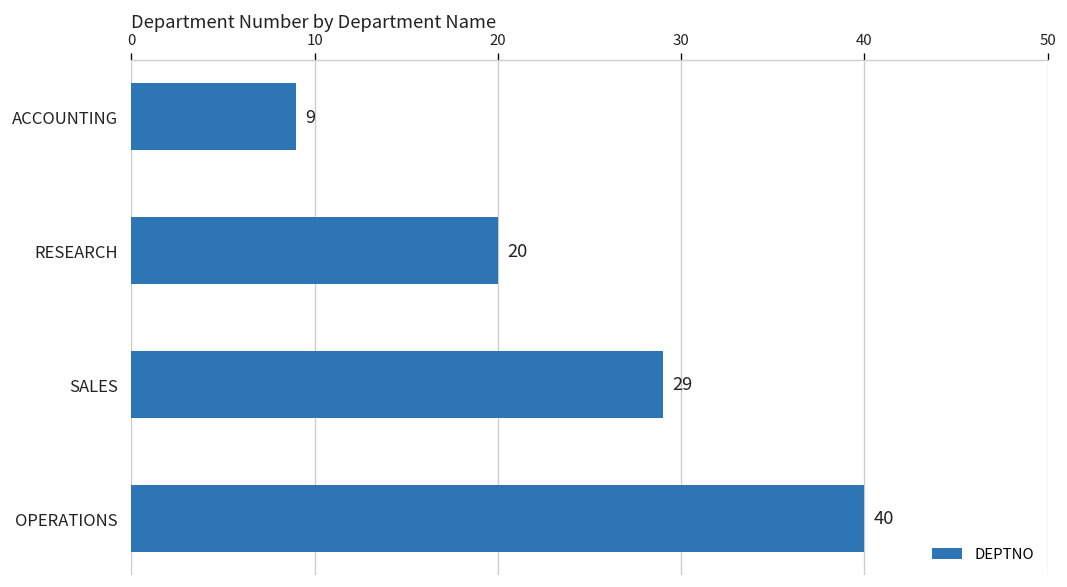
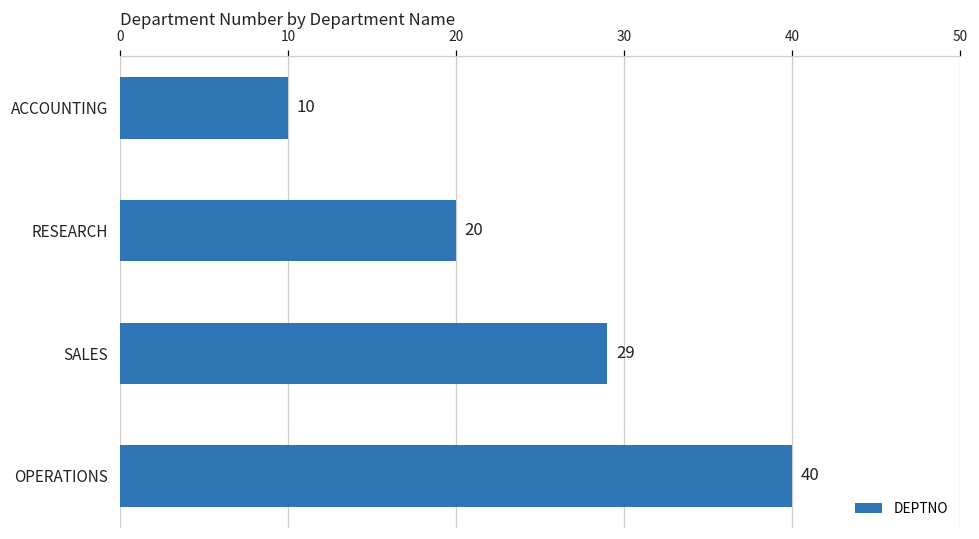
  {
-   "ACCOUNTING": 9,
+   "ACCOUNTING": 10,
    "RESEARCH": 20,
    "SALES": 29,
    "OPERATIONS": 40
  }
